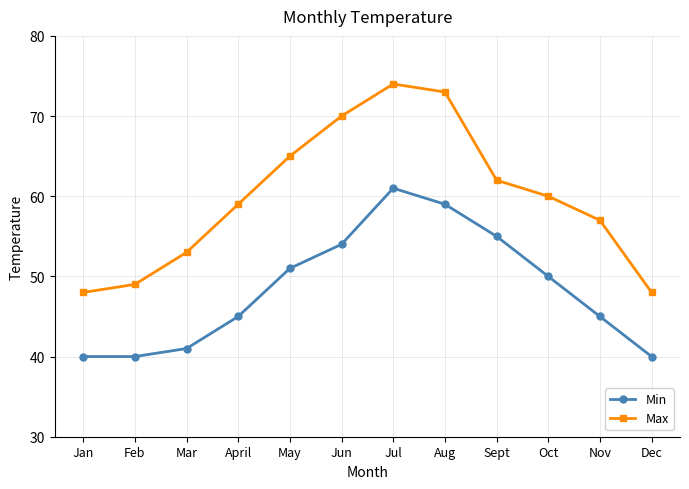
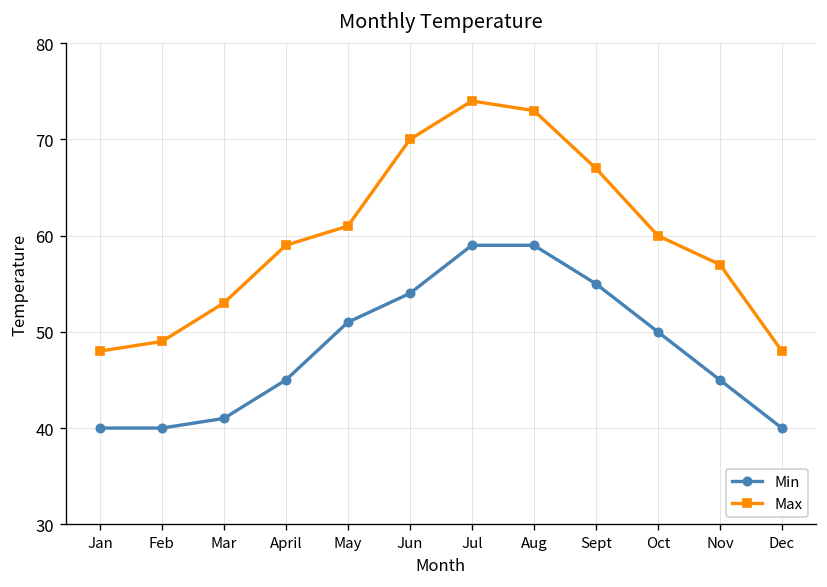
  {
    "Min": {
      "Jan": 40,
      "Feb": 40,
      "Mar": 41,
      "April": 45,
      "May": 51,
      "Jun": 54,
-     "Jul": 61,
+     "Jul": 59,
      "Aug": 59,
      "Sept": 55,
      "Oct": 50,
      "Nov": 45,
      "Dec": 40
    },
    "Max": {
      "Jan": 48,
      "Feb": 49,
      "Mar": 53,
      "April": 59,
-     "May": 65,
+     "May": 61,
      "Jun": 70,
      "Jul": 74,
      "Aug": 73,
-     "Sept": 62,
+     "Sept": 67,
      "Oct": 60,
      "Nov": 57,
      "Dec": 48
    }
  }
